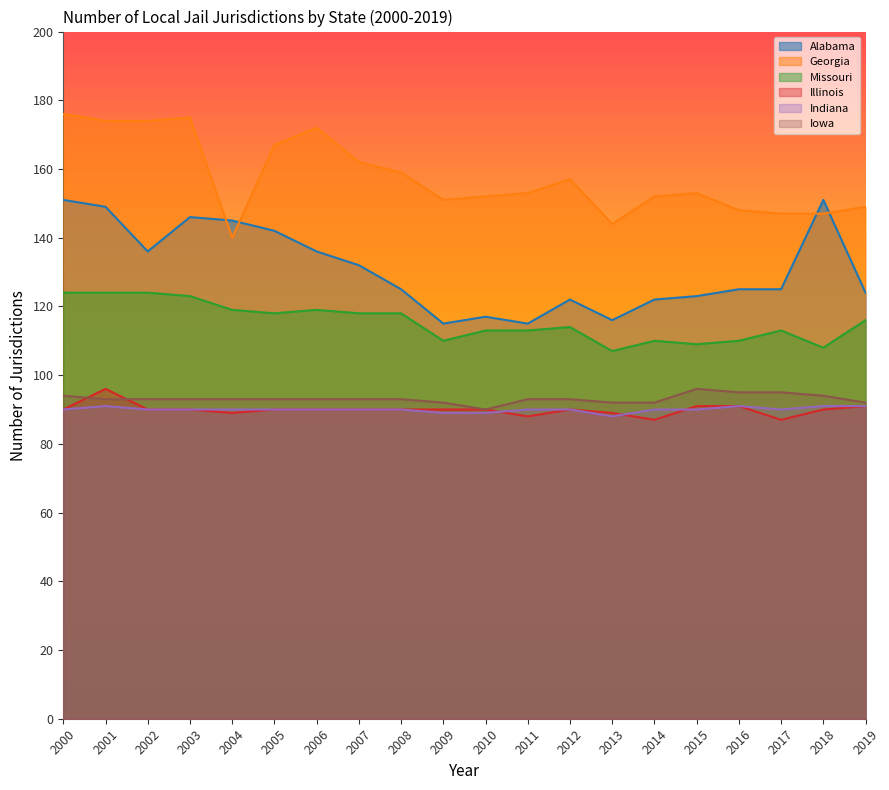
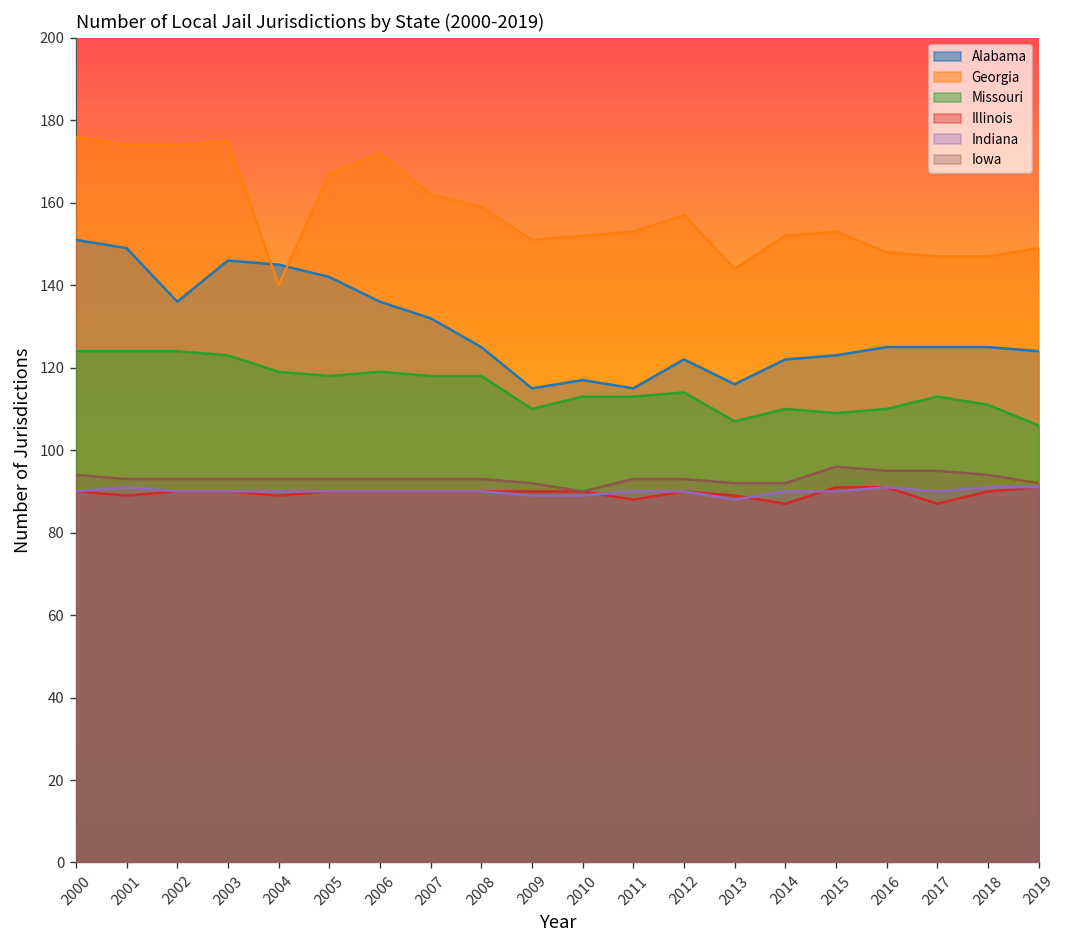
  {
    "Alabama": {
      "2000": 151,
      "2001": 149,
      "2002": 136,
      "2003": 146,
      "2004": 145,
      "2005": 142,
      "2006": 136,
      "2007": 132,
      "2008": 125,
      "2009": 115,
      "2010": 117,
      "2011": 115,
      "2012": 122,
      "2013": 116,
      "2014": 122,
      "2015": 123,
      "2016": 125,
      "2017": 125,
-     "2018": 151,
+     "2018": 125,
      "2019": 124
    },
    "Georgia": {
      "2000": 176,
      "2001": 174,
      "2002": 174,
      "2003": 175,
      "2004": 140,
      "2005": 167,
      "2006": 172,
      "2007": 162,
      "2008": 159,
      "2009": 151,
      "2010": 152,
      "2011": 153,
      "2012": 157,
      "2013": 144,
      "2014": 152,
      "2015": 153,
      "2016": 148,
      "2017": 147,
      "2018": 147,
      "2019": 149
    },
    "Missouri": {
      "2000": 124,
      "2001": 124,
      "2002": 124,
      "2003": 123,
      "2004": 119,
      "2005": 118,
      "2006": 119,
      "2007": 118,
      "2008": 118,
      "2009": 110,
      "2010": 113,
      "2011": 113,
      "2012": 114,
      "2013": 107,
      "2014": 110,
      "2015": 109,
      "2016": 110,
      "2017": 113,
-     "2018": 108,
-     "2019": 116
+     "2018": 111,
+     "2019": 106
    },
    "Illinois": {
-     "2001": 96,
+     "2001": 89,
      "2004": 89,
      "2009": 90,
      "2011": 88,
      "2013": 89,
      "2014": 87,
      "2015": 91,
      "2017": 87,
      "2018": 90
    }
  }
